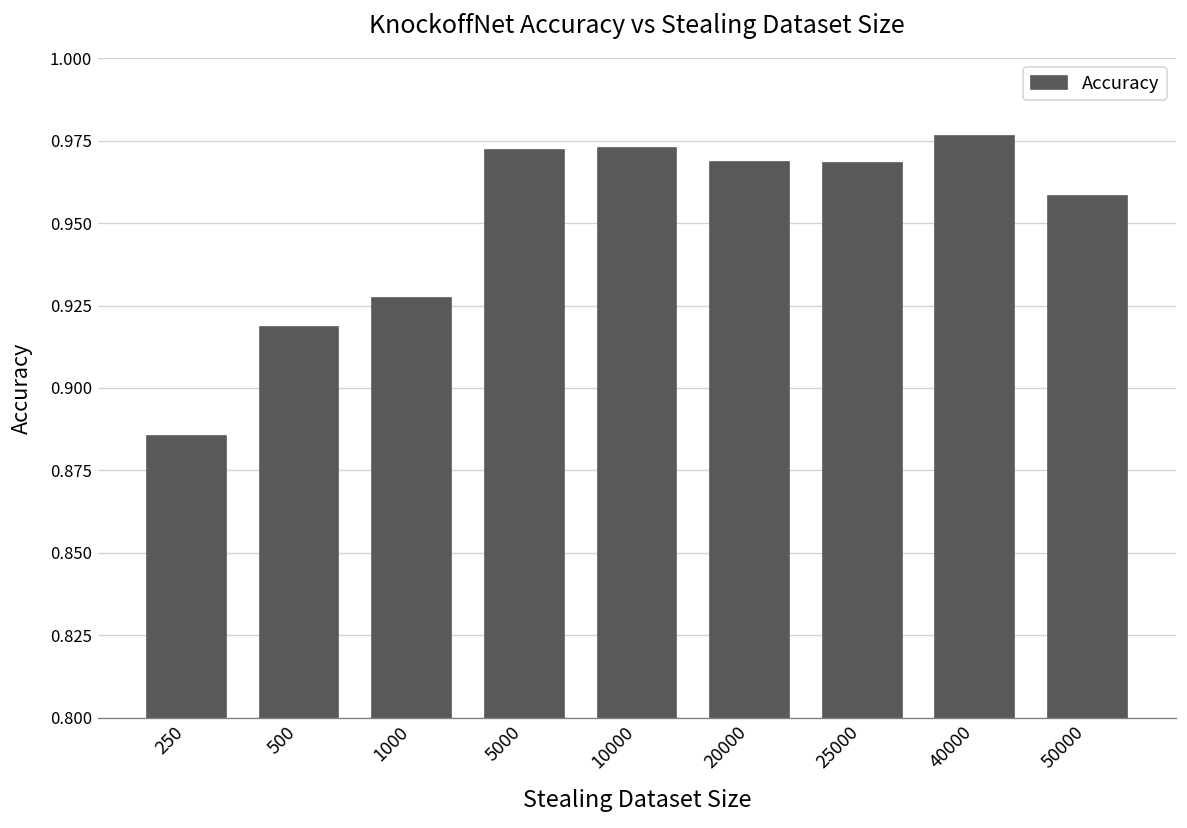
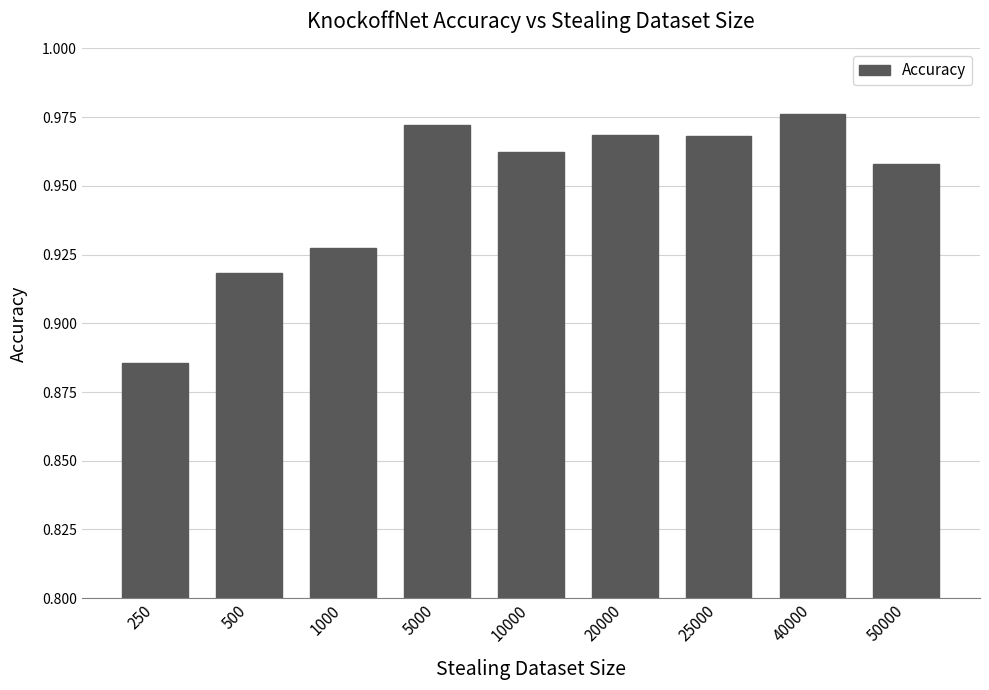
  {
    "250": 0.885,
    "500": 0.918,
    "1000": 0.927,
    "5000": 0.972,
-   "10000": 0.973,
+   "10000": 0.962,
    "20000": 0.968,
    "25000": 0.968,
    "40000": 0.976,
    "50000": 0.958
  }
